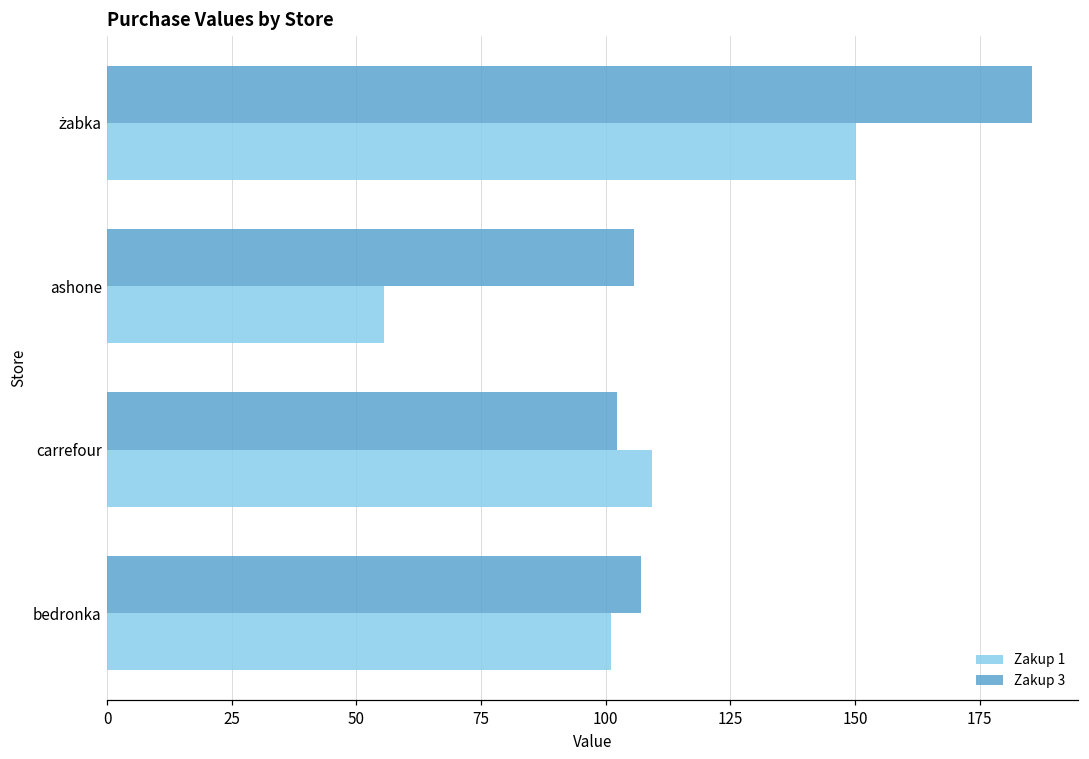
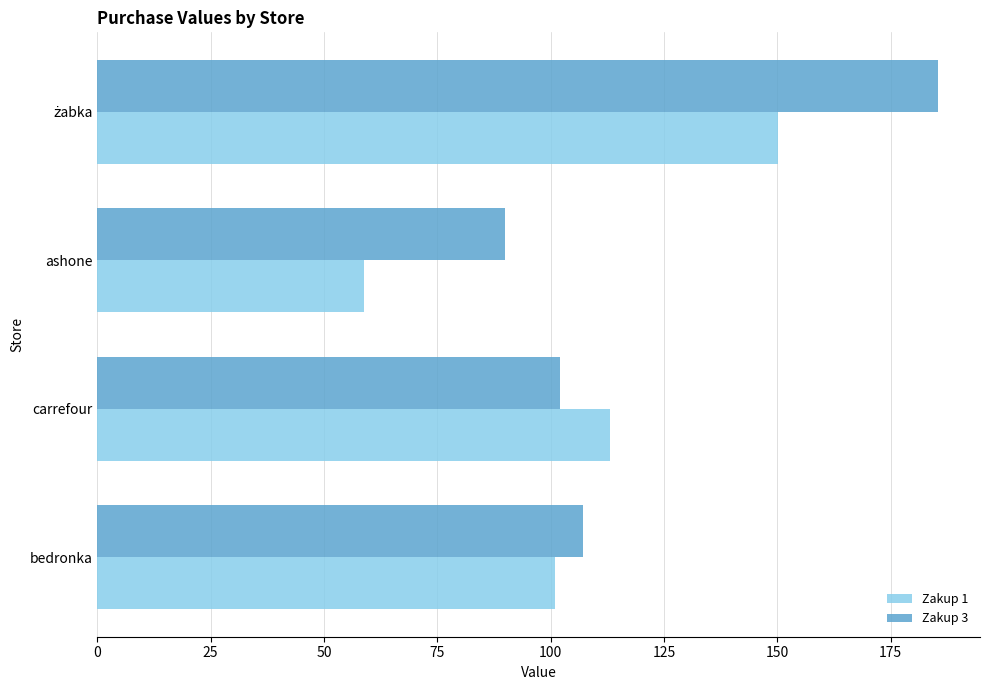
  {
    "Zakup 1": {
      "żabka": 150,
-     "ashone": 56,
-     "carrefour": 109,
+     "ashone": 59,
+     "carrefour": 113,
      "bedronka": 101
    },
    "Zakup 3": {
      "żabka": 185,
-     "ashone": 106,
+     "ashone": 90,
      "carrefour": 102,
      "bedronka": 107
    }
  }
